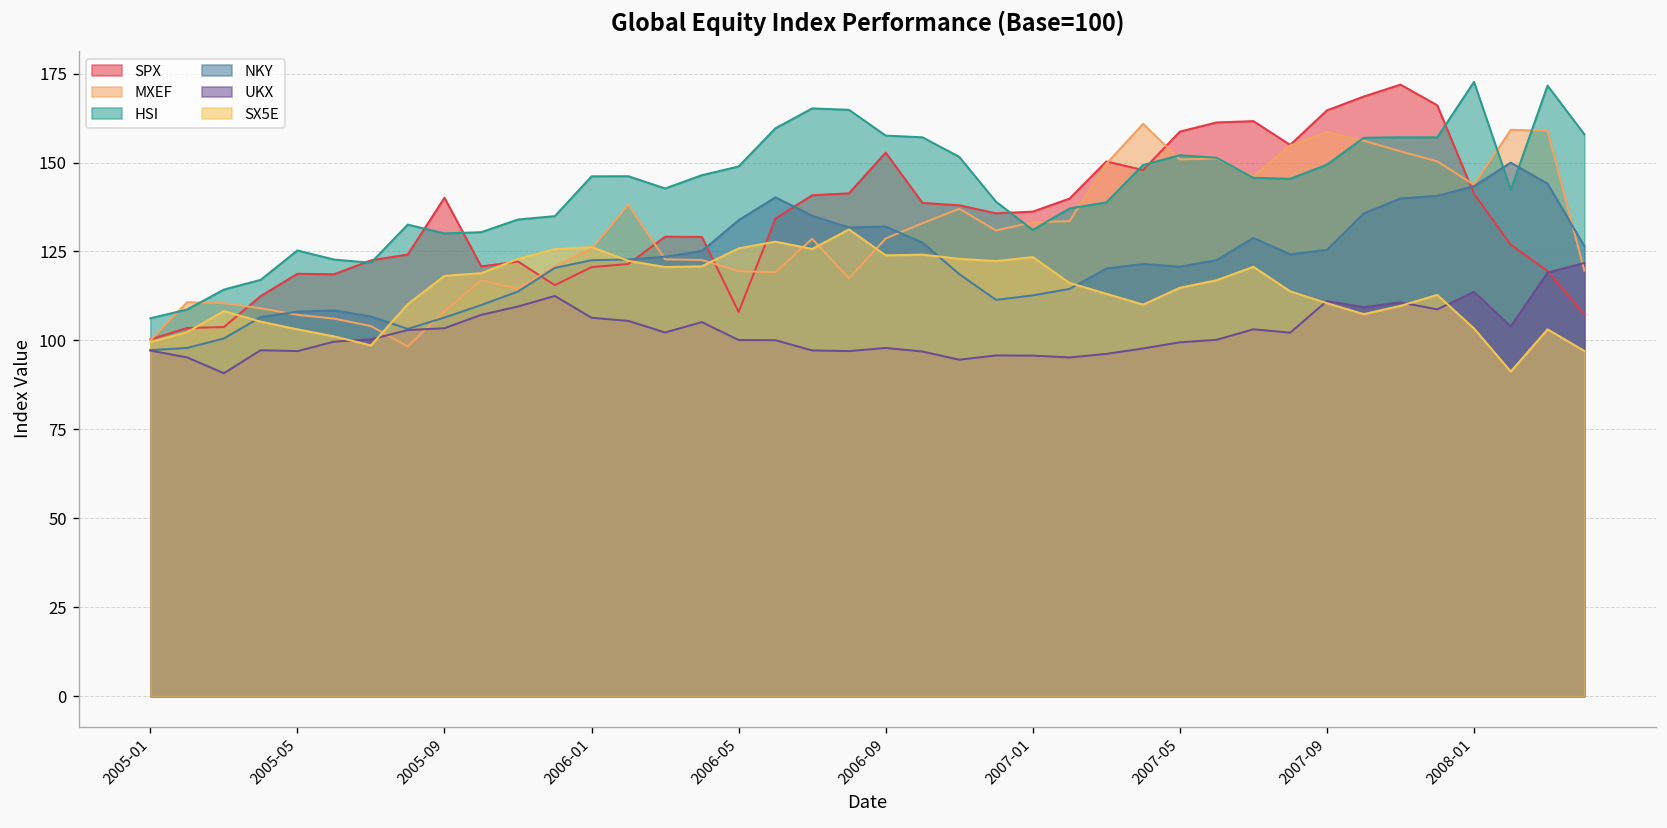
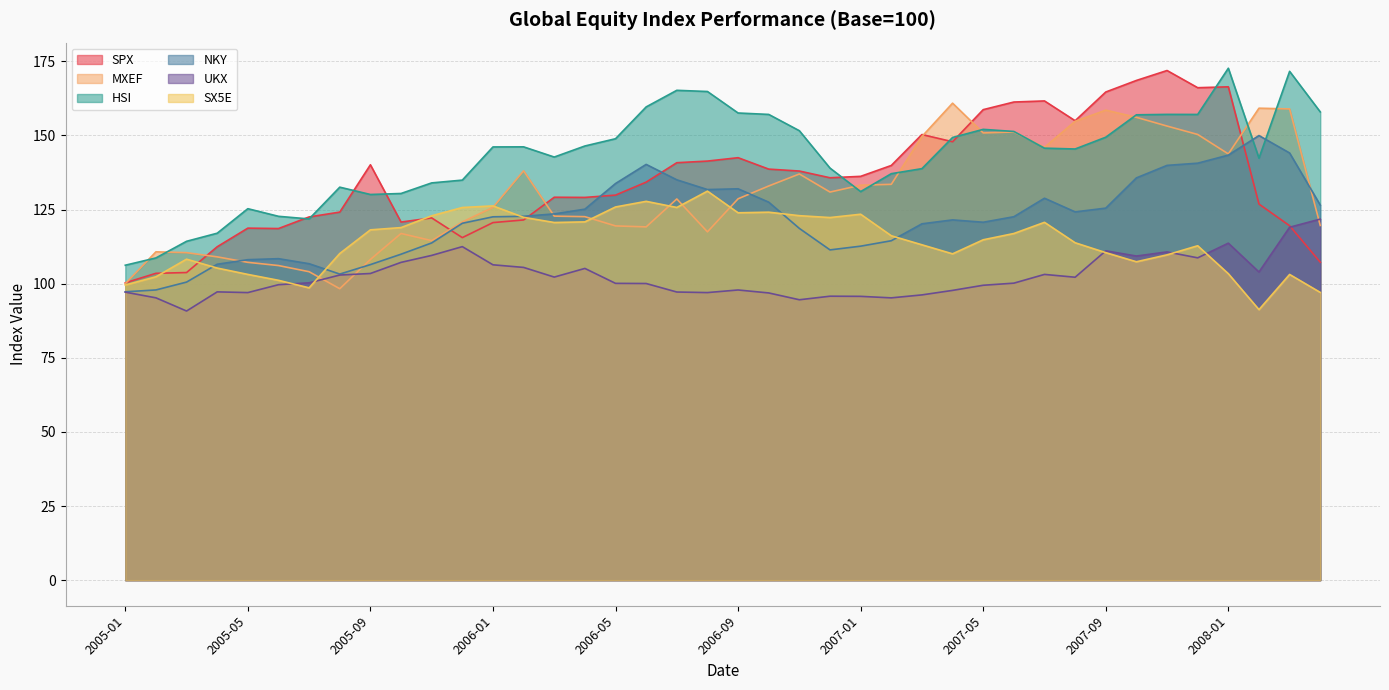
  {
    "SPX": {
      "2005-05": 119,
      "2005-09": 140,
      "2006-01": 121,
-     "2006-05": 108,
-     "2006-09": 153,
+     "2006-05": 130,
+     "2006-09": 143,
      "2007-01": 136,
      "2007-05": 159,
      "2007-09": 165,
-     "2008-01": 141
+     "2008-01": 166
    }
  }
